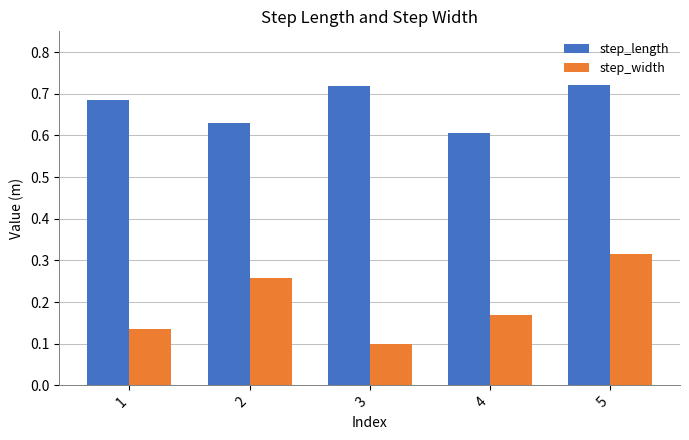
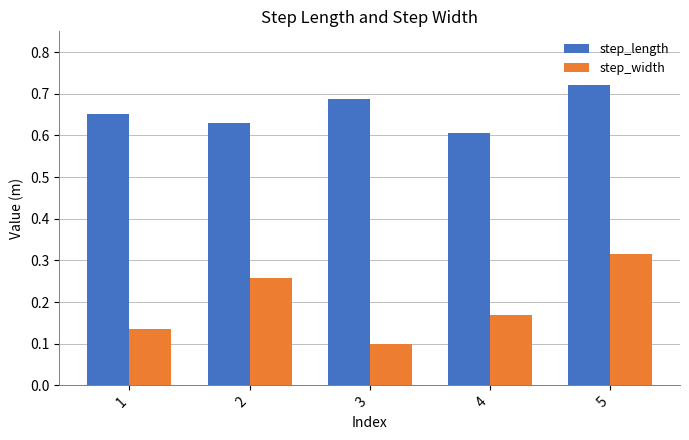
  {
    "step_length": {
-     "1": 0.68,
+     "1": 0.65,
      "2": 0.63,
-     "3": 0.72,
+     "3": 0.69,
      "4": 0.60,
      "5": 0.72
    },
    "step_width": {
      "1": 0.14,
      "2": 0.26,
      "3": 0.10,
      "4": 0.17,
      "5": 0.31
    }
  }
